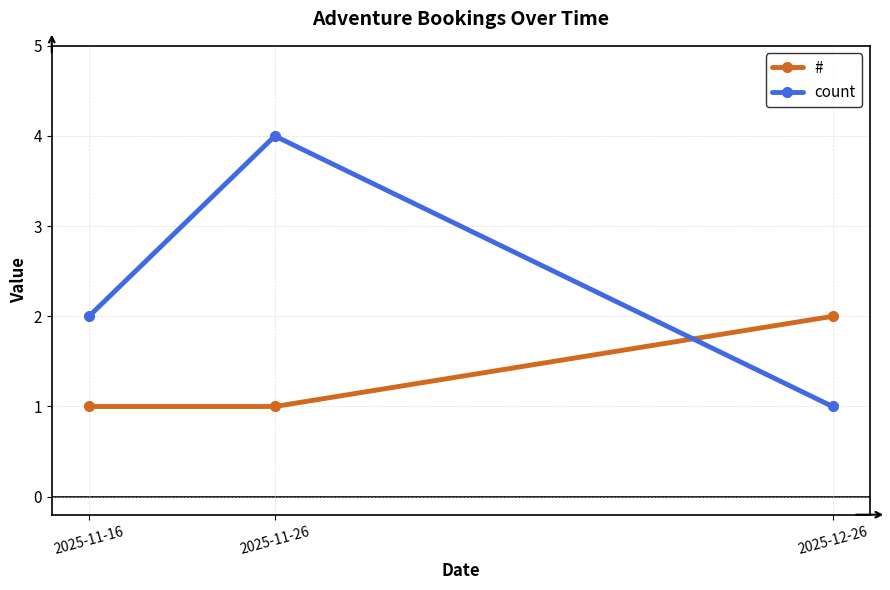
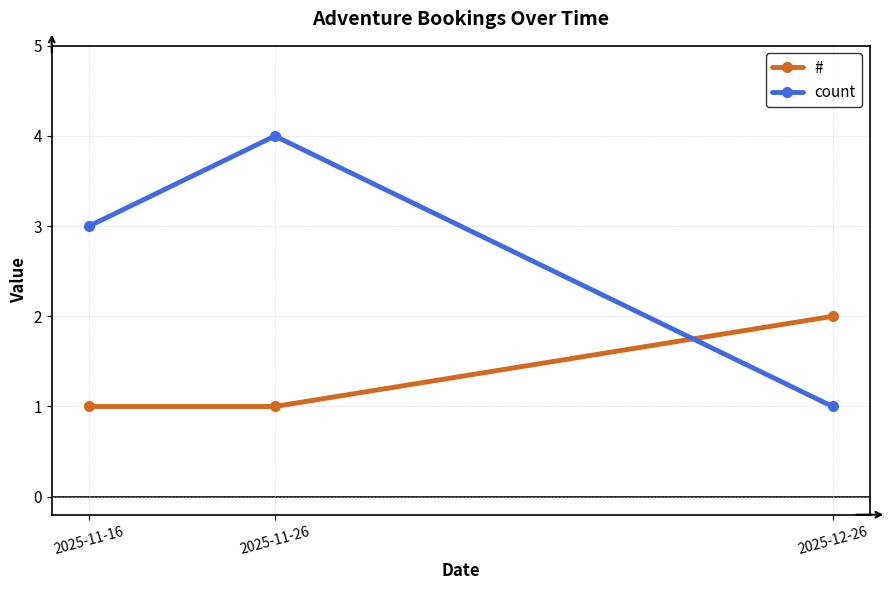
  {
    "#": {
      "2025-11-16": 1,
      "2025-11-26": 1,
      "2025-12-26": 2
    },
    "count": {
-     "2025-11-16": 2,
+     "2025-11-16": 3,
      "2025-11-26": 4,
      "2025-12-26": 1
    }
  }
